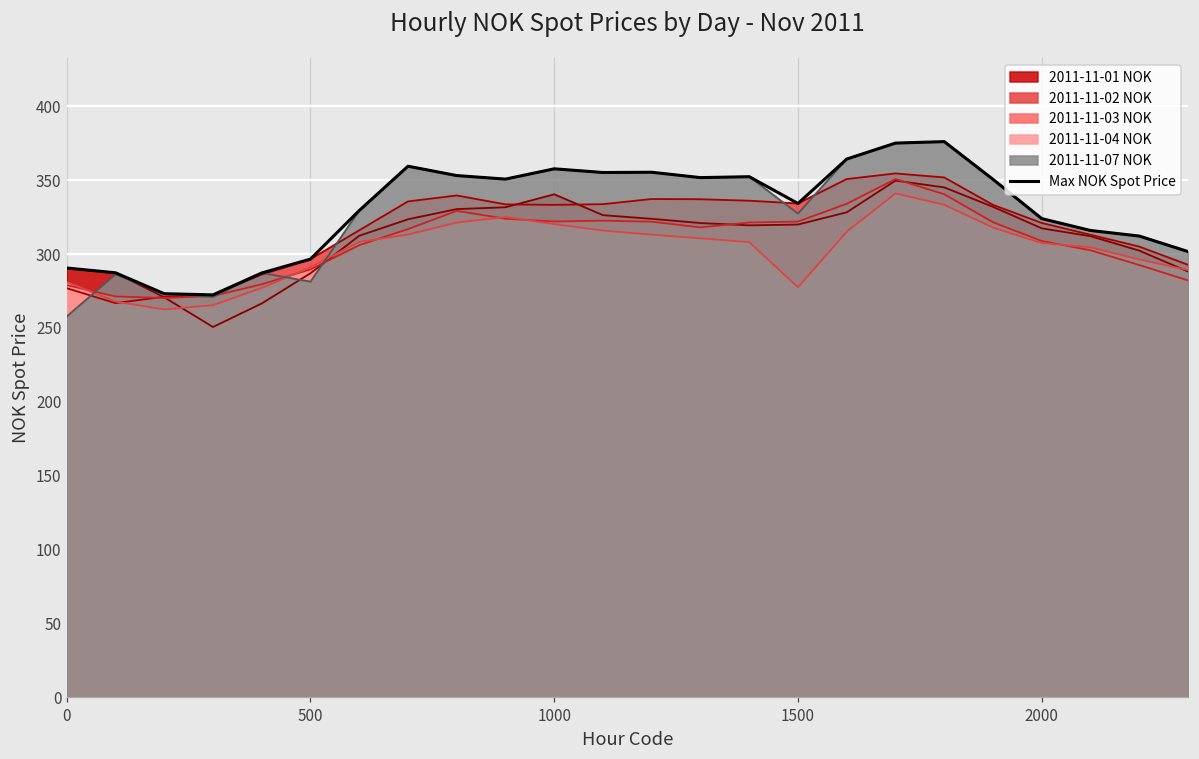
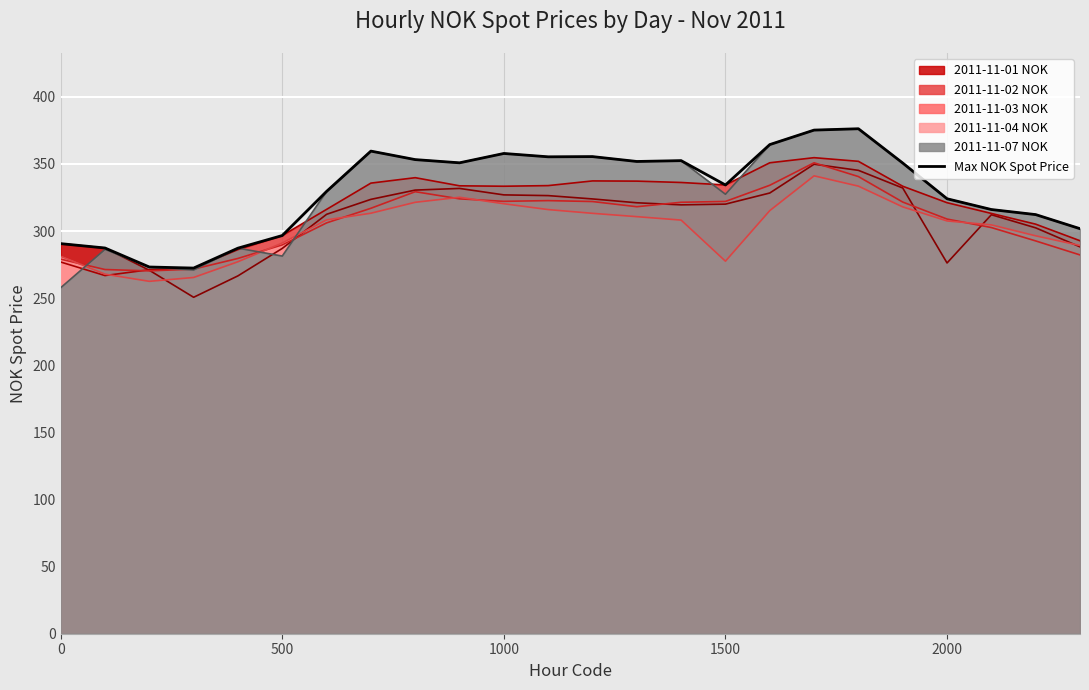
  {
    "2011-11-01 NOK": {
      "500": 287,
-     "1000": 341,
+     "1000": 327,
      "1500": 320,
-     "2000": 317
+     "2000": 276
    },
    "2011-11-04 NOK": {
      "0": 281,
      "1500": 278
    },
    "2011-11-07 NOK": {
      "0": 258,
      "500": 281,
      "1500": 327
    }
  }
